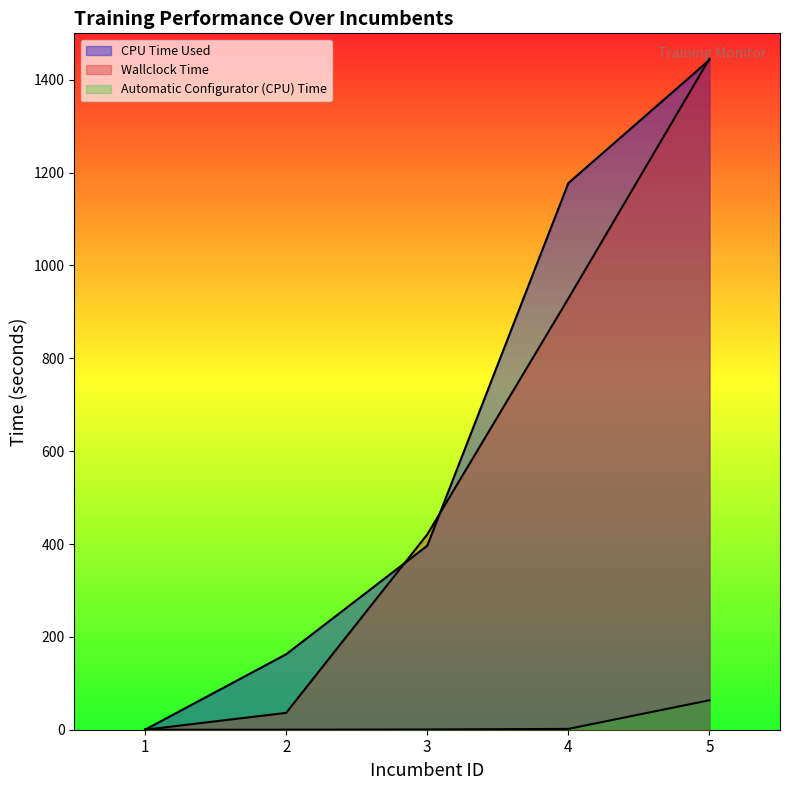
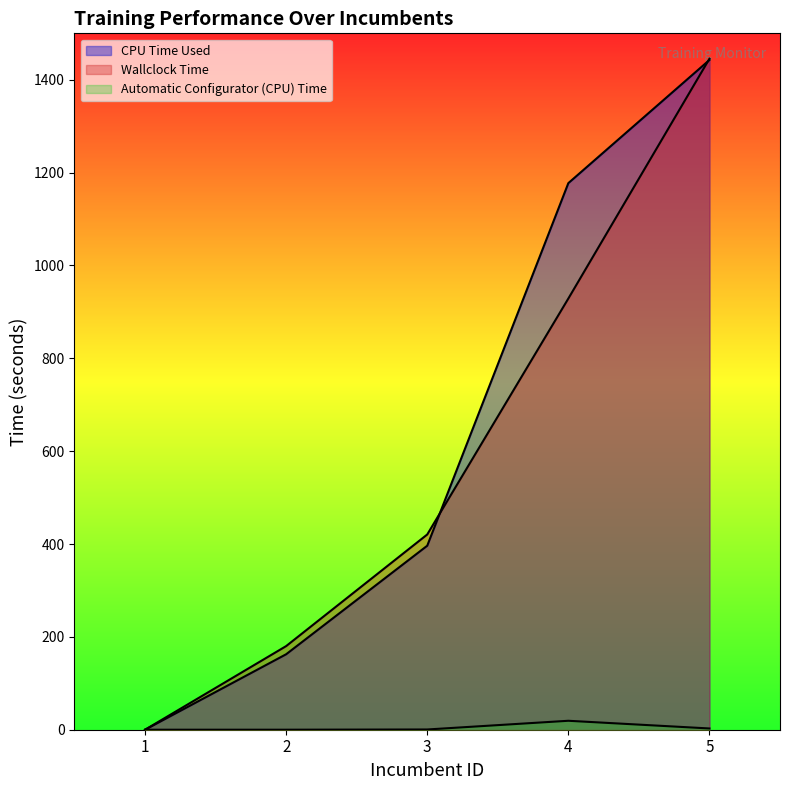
  {
    "CPU Time Used": {
      "2": 160,
      "3": 400,
      "4": 1180
    },
    "Wallclock Time": {
-     "2": 40,
+     "2": 180,
      "3": 420,
      "4": 930
    },
    "Automatic Configurator (CPU) Time": {
      "2": 0,
      "3": 0,
-     "4": 0,
-     "5": 60
+     "4": 20,
+     "5": 0
    }
  }
